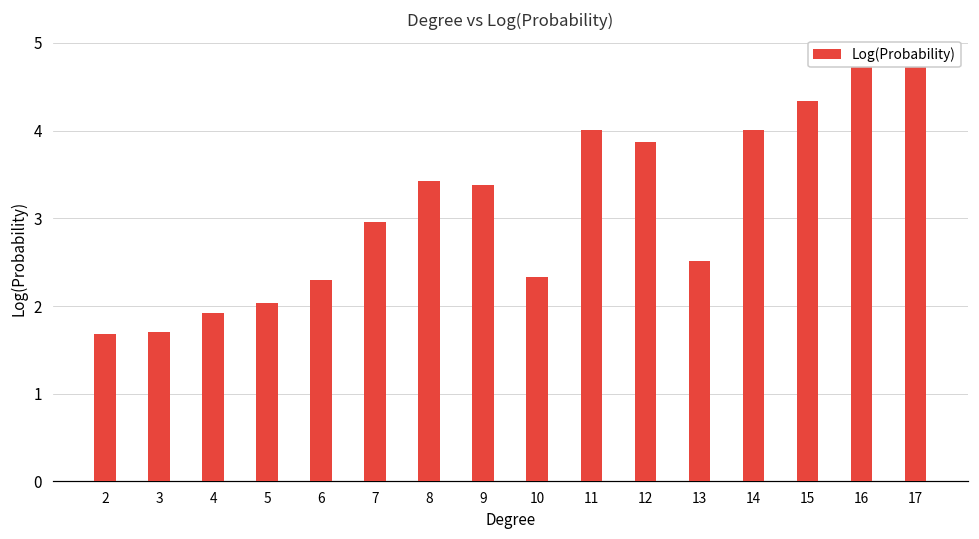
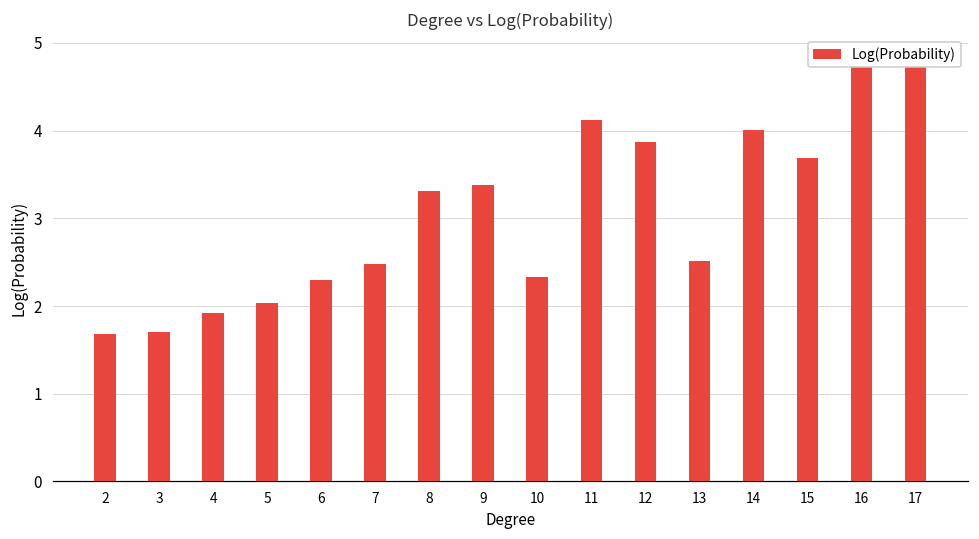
  {
    "2": 1.7,
    "3": 1.7,
    "4": 1.9,
    "5": 2.0,
    "6": 2.3,
-   "7": 3.0,
-   "8": 3.4,
+   "7": 2.5,
+   "8": 3.3,
    "9": 3.4,
    "10": 2.3,
-   "11": 4.0,
+   "11": 4.1,
    "12": 3.9,
    "13": 2.5,
    "14": 4.0,
-   "15": 4.3
+   "15": 3.7
  }
